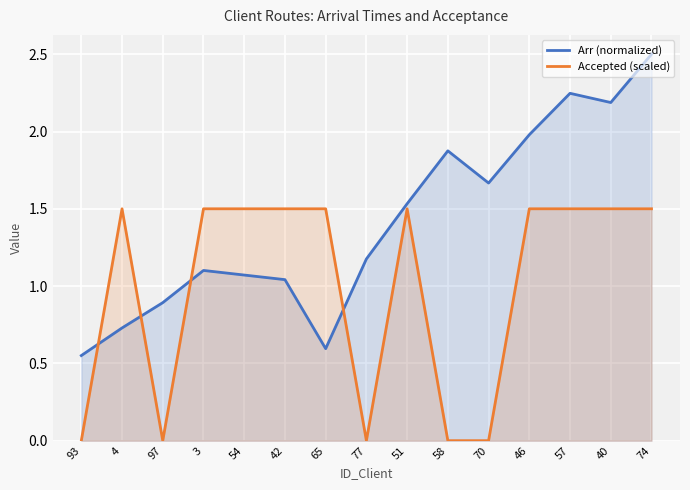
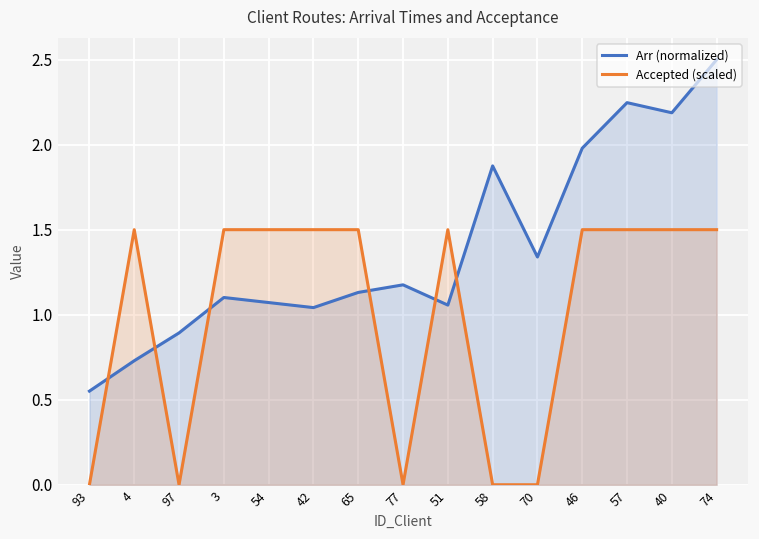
  {
    "Arr (normalized)": {
      "93": 0.55,
      "4": 0.73,
      "97": 0.89,
      "3": 1.10,
      "54": 1.07,
      "42": 1.04,
-     "65": 0.60,
+     "65": 1.13,
      "77": 1.18,
-     "51": 1.53,
+     "51": 1.06,
      "58": 1.88,
-     "70": 1.67,
+     "70": 1.34,
      "46": 1.98,
      "57": 2.25,
      "40": 2.19
    },
    "Accepted (scaled)": {
      "93": 0.00,
      "4": 1.50,
      "97": 0.00,
      "3": 1.50,
      "54": 1.50,
      "42": 1.50,
      "65": 1.50,
      "77": 0.00,
      "51": 1.50,
      "58": 0.00,
      "70": 0.00,
      "46": 1.50,
      "57": 1.50,
      "40": 1.50,
      "74": 1.50
    }
  }
